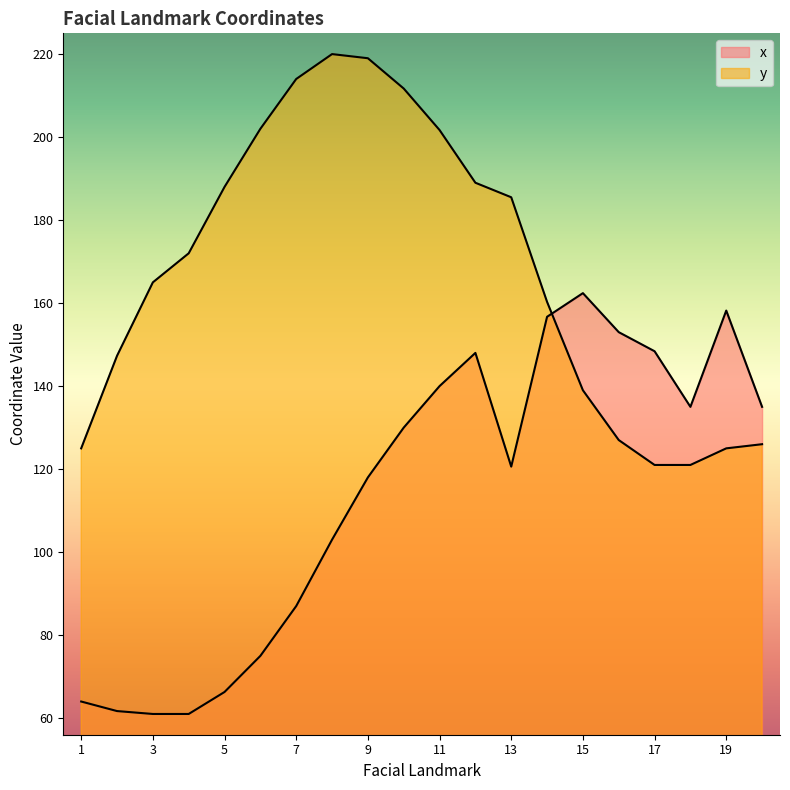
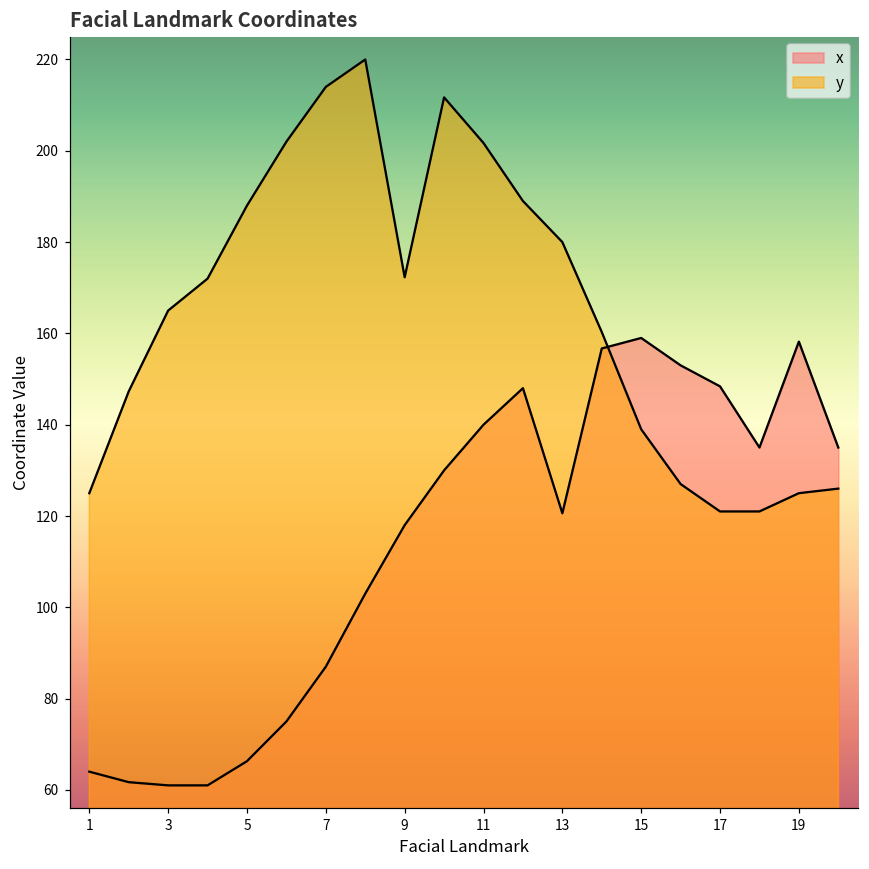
  {
    "x": {
      "1": 64,
      "3": 61,
      "5": 66,
      "7": 87,
      "9": 118,
      "11": 140,
      "13": 121,
-     "15": 162,
+     "15": 159,
      "17": 148,
      "19": 158
    },
    "y": {
      "1": 125,
      "3": 165,
      "5": 188,
      "7": 214,
-     "9": 219,
+     "9": 172,
      "11": 202,
-     "13": 186,
+     "13": 180,
      "15": 139,
      "17": 121,
      "19": 125
    }
  }
